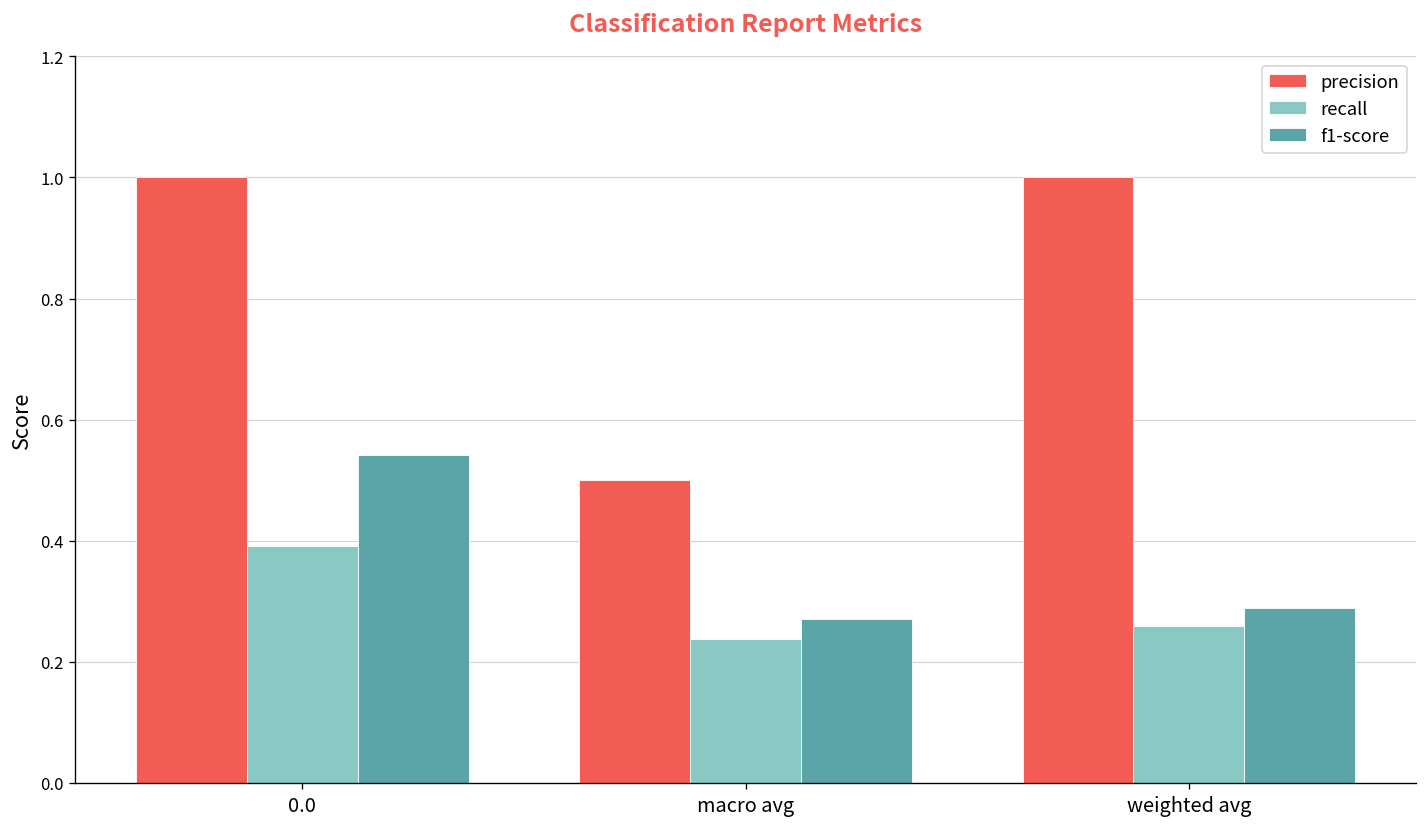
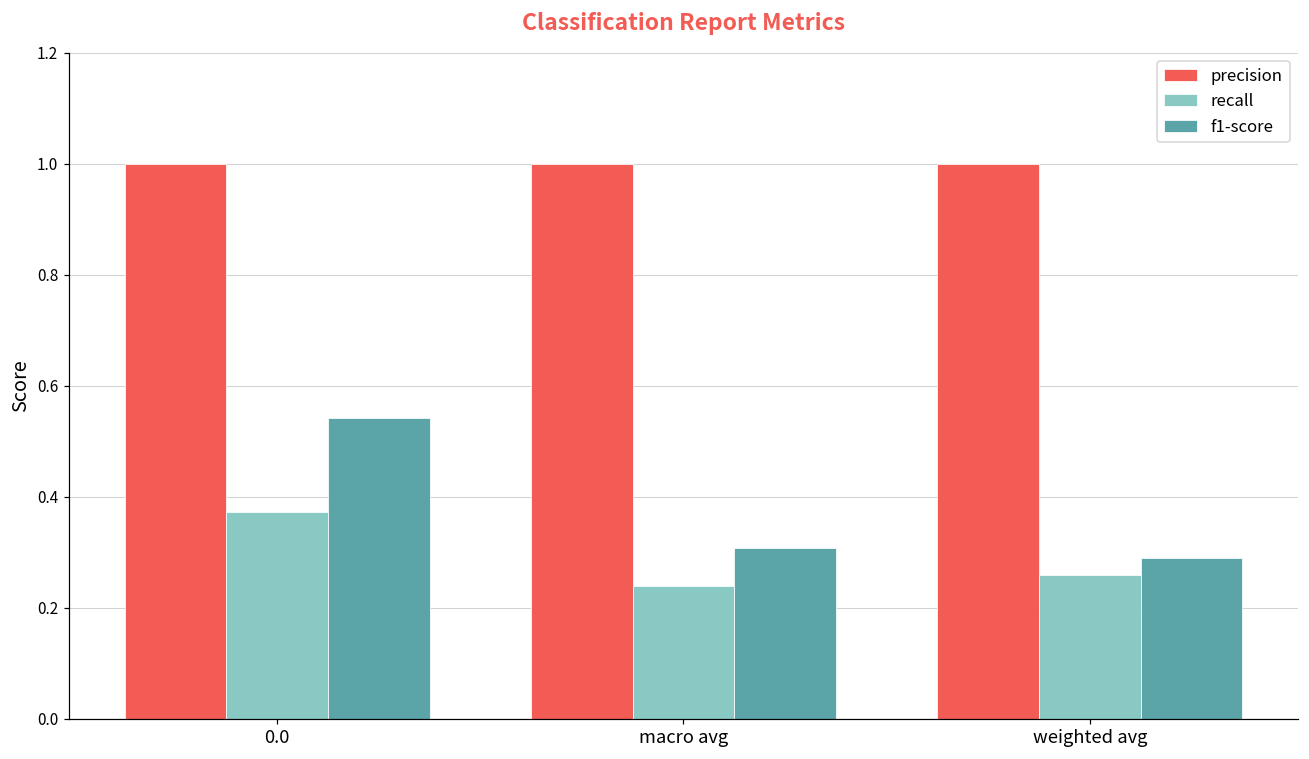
  {
    "precision": {
      "0.0": 1.0,
-     "macro avg": 0.5,
+     "macro avg": 1.0,
      "weighted avg": 1.0
    },
    "recall": {
-     "0.0": 0.39,
+     "0.0": 0.37,
      "macro avg": 0.24,
      "weighted avg": 0.26
    },
    "f1-score": {
      "0.0": 0.54,
-     "macro avg": 0.27,
+     "macro avg": 0.31,
      "weighted avg": 0.29
    }
  }
